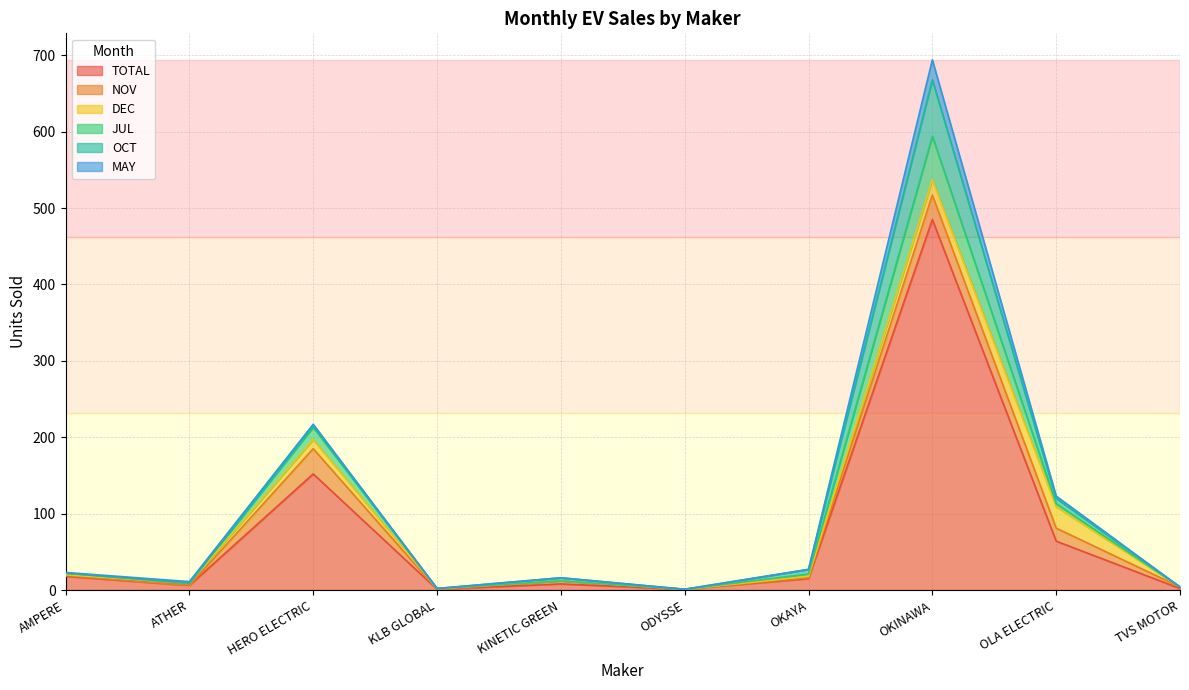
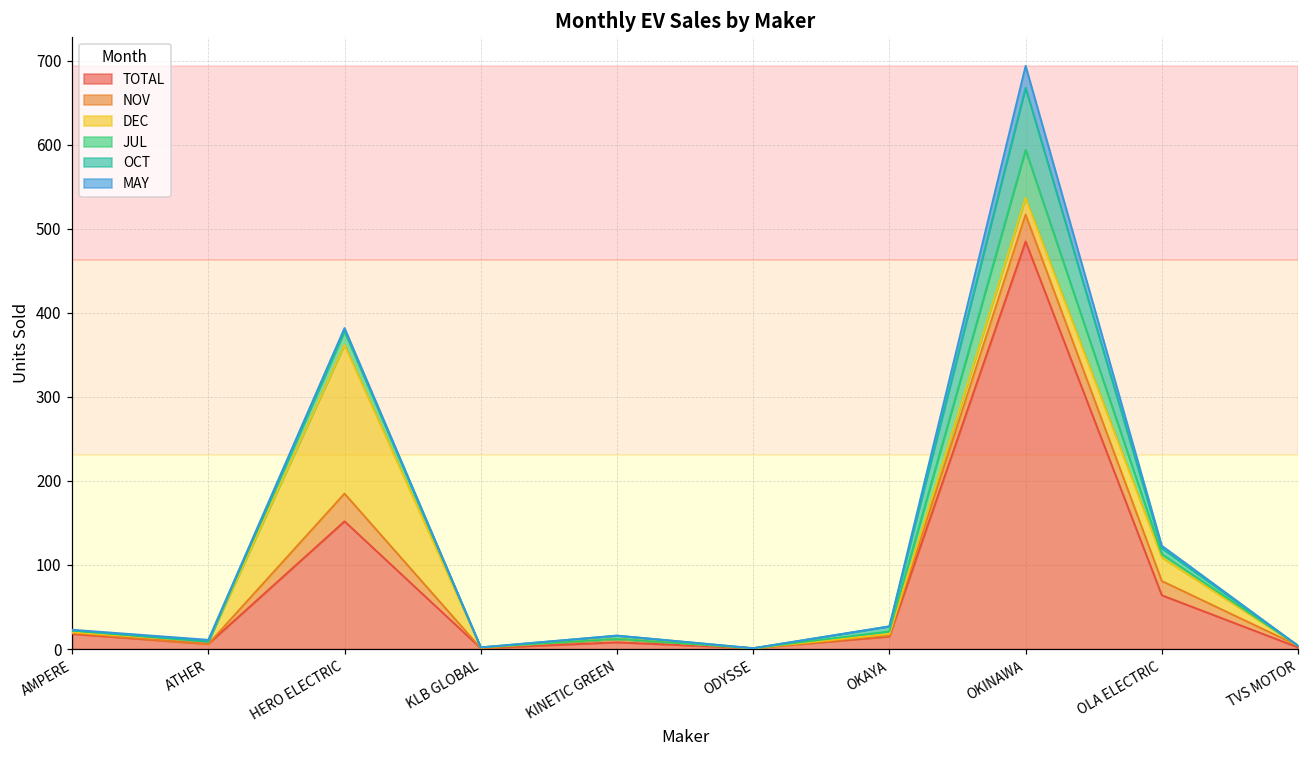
  {
    "DEC": {
-     "HERO ELECTRIC": 10,
+     "HERO ELECTRIC": 180,
      "OKINAWA": 20,
      "OLA ELECTRIC": 30
    },
    "MAY": {
      "OKINAWA": 30
    }
  }
